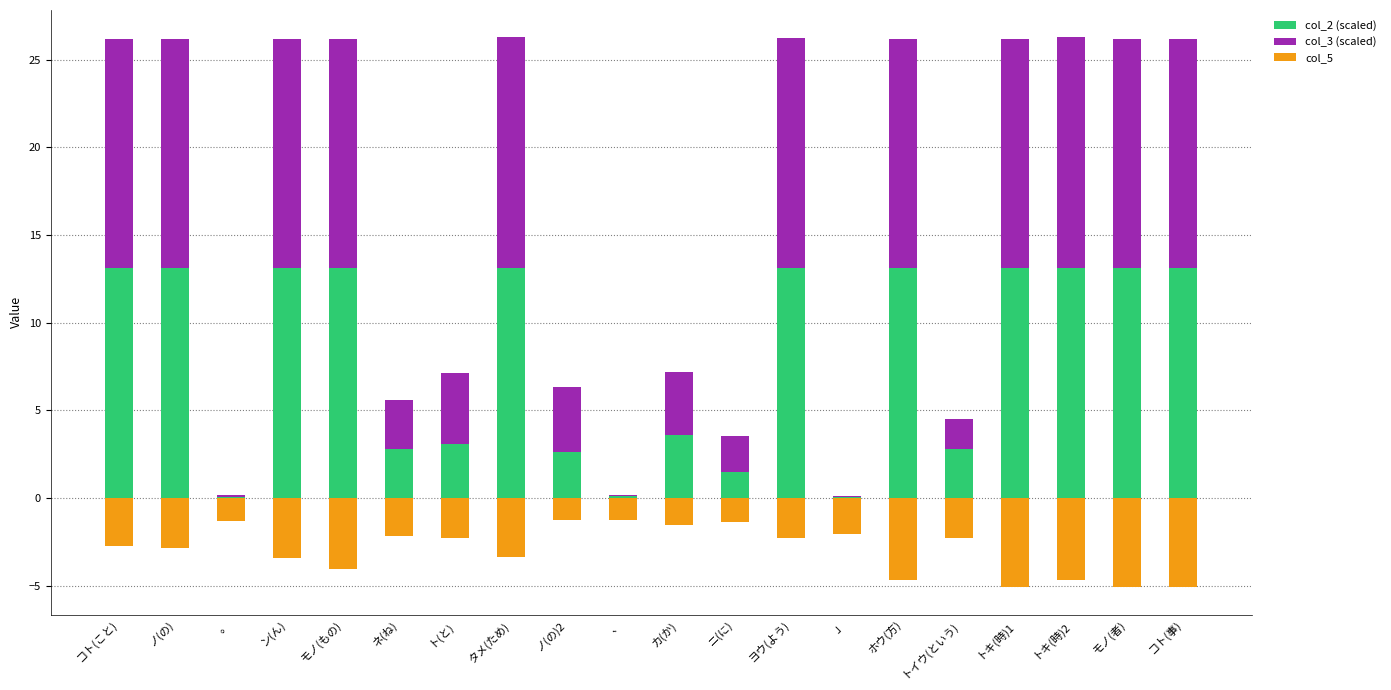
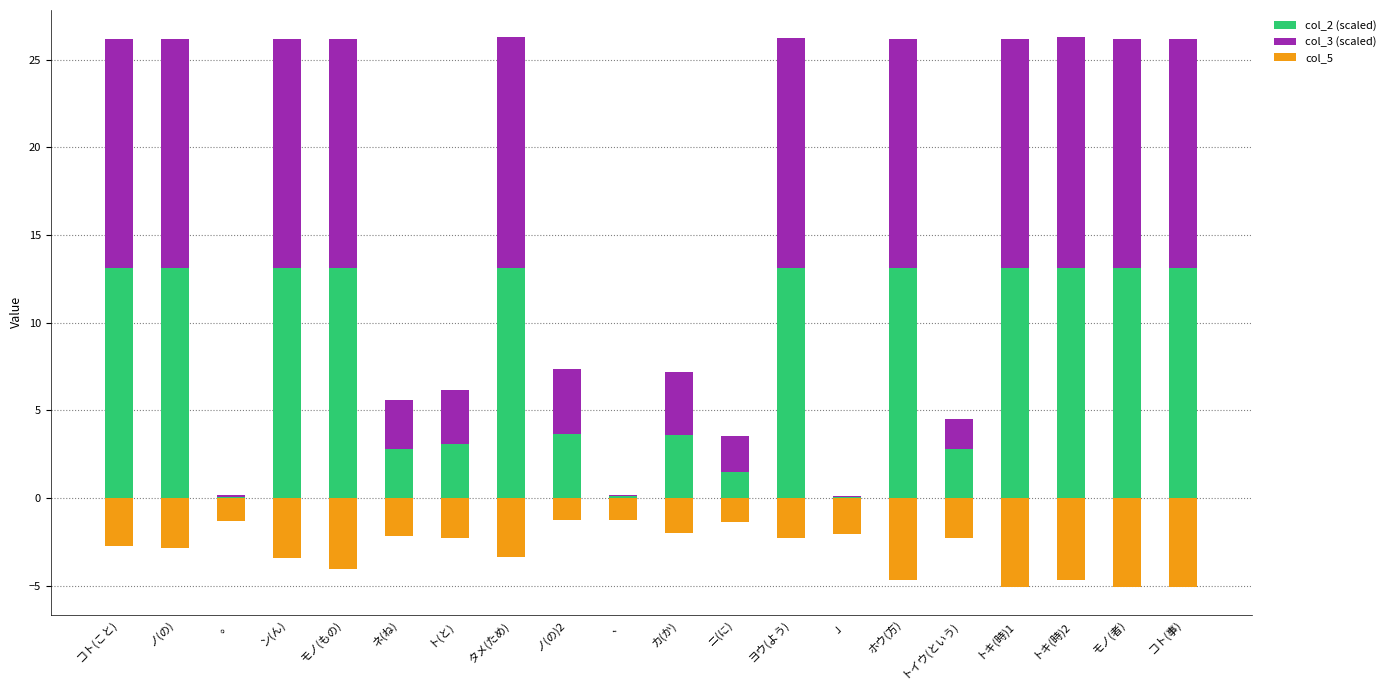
  {
    "col_2 (scaled)": {
      "コト(こと)": 13.1,
      "ノ(の)": 13.1,
      "ン(ん)": 13.1,
      "モノ(もの)": 13.1,
      "ネ(ね)": 2.8,
      "ト(と)": 3.1,
      "タメ(ため)": 13.1,
-     "ノ(の)2": 2.7,
+     "ノ(の)2": 3.7,
      "カ(か)": 3.6,
      "ニ(に)": 1.5,
      "ヨウ(よう)": 13.1,
      "ホウ(方)": 13.1,
      "トイウ(という)": 2.8,
      "トキ(時)1": 13.1,
      "トキ(時)2": 13.1,
      "モノ(者)": 13.1,
      "コト(事)": 13.1
    },
    "col_3 (scaled)": {
      "コト(こと)": 13.1,
      "ノ(の)": 13.1,
      "ン(ん)": 13.1,
      "モノ(もの)": 13.1,
      "ネ(ね)": 2.8,
-     "ト(と)": 4.0,
+     "ト(と)": 3.1,
      "タメ(ため)": 13.1,
      "ノ(の)2": 3.7,
      "カ(か)": 3.6,
      "ニ(に)": 2.0,
      "ヨウ(よう)": 13.1,
      "ホウ(方)": 13.1,
      "トイウ(という)": 1.7,
      "トキ(時)1": 13.1,
      "トキ(時)2": 13.1,
      "モノ(者)": 13.1,
      "コト(事)": 13.1
    },
    "col_5": {
      "コト(こと)": -2.7,
      "ノ(の)": -2.8,
      "。": -1.3,
      "ン(ん)": -3.4,
      "モノ(もの)": -4.0,
      "ネ(ね)": -2.2,
      "ト(と)": -2.3,
      "タメ(ため)": -3.3,
      "ノ(の)2": -1.2,
      "、": -1.2,
-     "カ(か)": -1.5,
+     "カ(か)": -2.0,
      "ニ(に)": -1.4,
      "ヨウ(よう)": -2.3,
      "」": -2.1,
      "ホウ(方)": -4.7,
      "トイウ(という)": -2.3,
      "トキ(時)1": -5.1,
      "トキ(時)2": -4.7,
      "モノ(者)": -5.1,
      "コト(事)": -5.1
    }
  }
